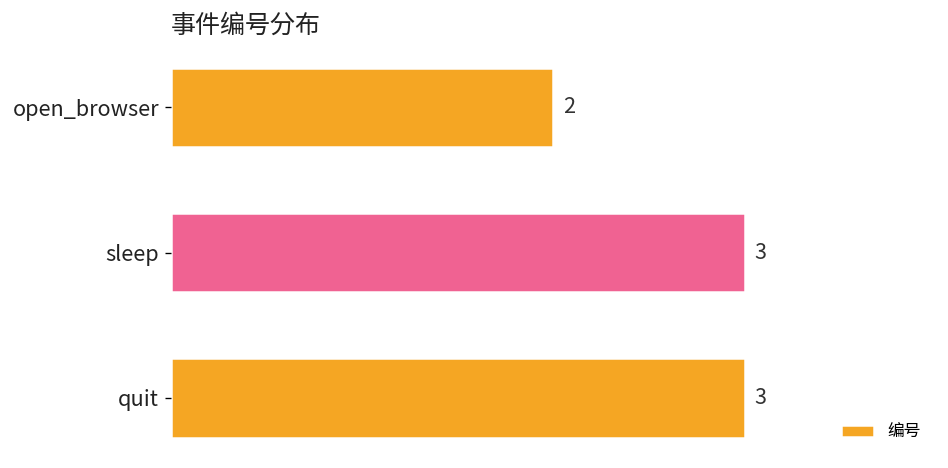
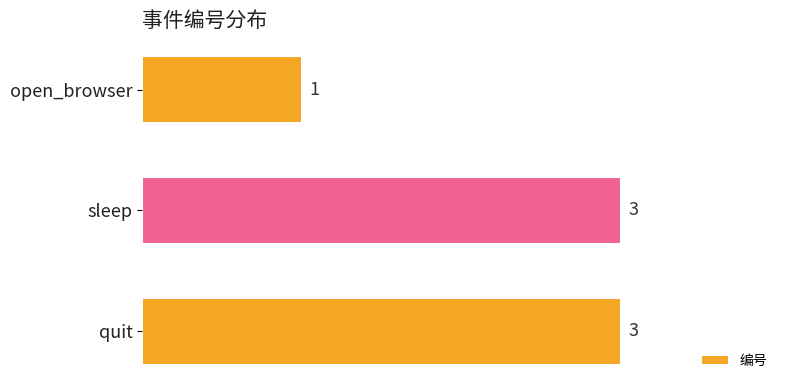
  {
-   "open_browser": 2,
+   "open_browser": 1,
    "sleep": 3,
    "quit": 3
  }
